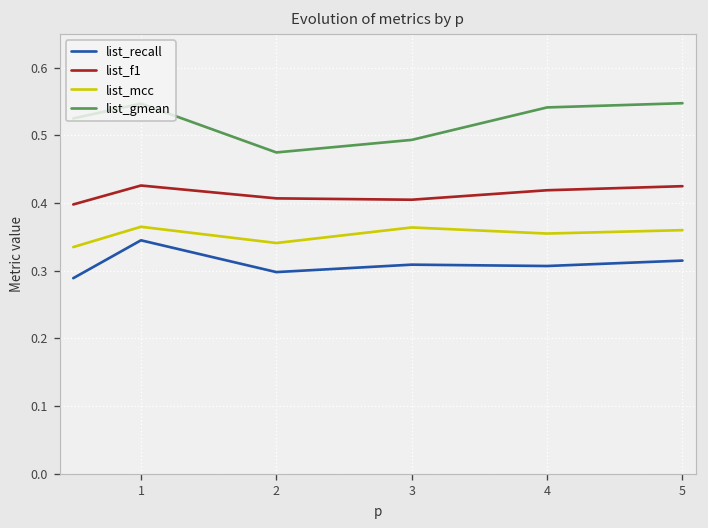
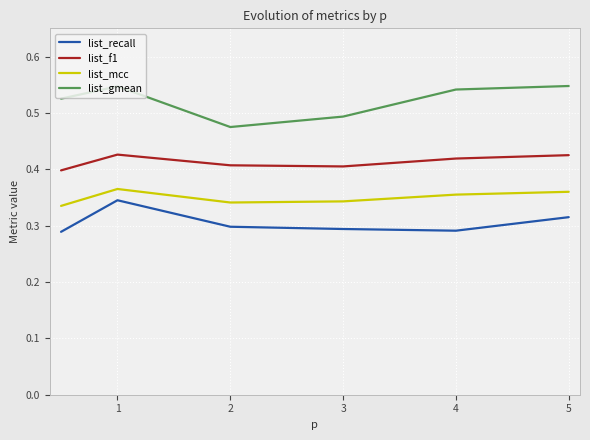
  {
    "list_recall": {
      "1": 0.35,
      "2": 0.30,
-     "3": 0.31,
-     "4": 0.31,
+     "3": 0.29,
+     "4": 0.29,
      "5": 0.32
    },
    "list_f1": {
      "1": 0.43,
      "2": 0.41,
      "3": 0.41,
      "4": 0.42,
      "5": 0.43
    },
    "list_mcc": {
      "1": 0.37,
      "2": 0.34,
-     "3": 0.36,
+     "3": 0.34,
      "4": 0.36,
      "5": 0.36
    },
    "list_gmean": {
      "2": 0.47,
      "3": 0.49,
      "4": 0.54,
      "5": 0.55
    }
  }
